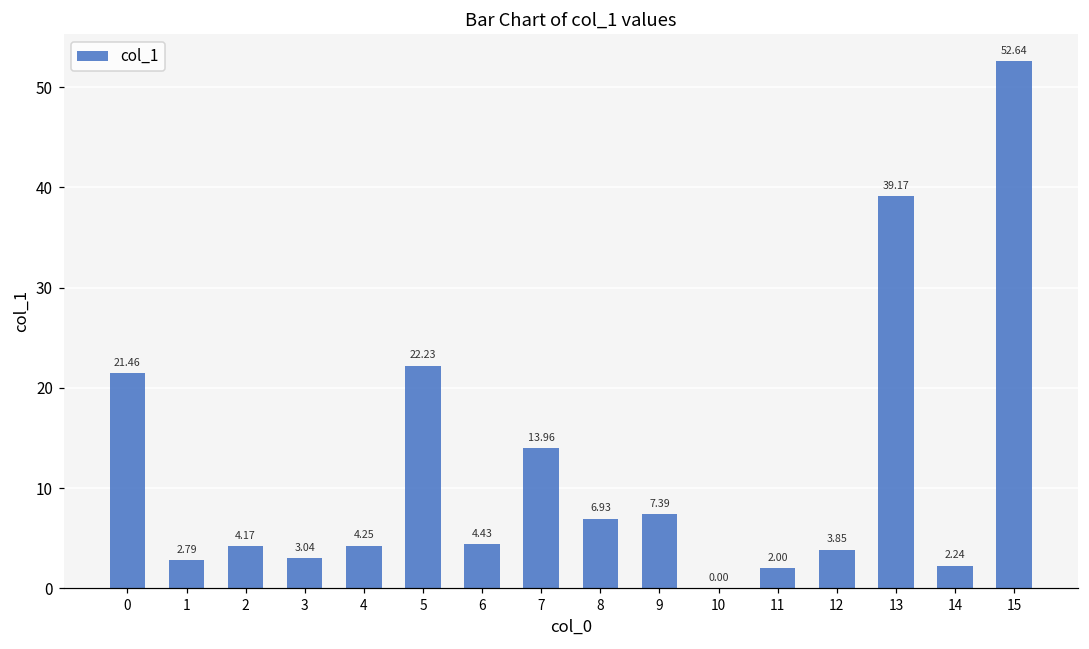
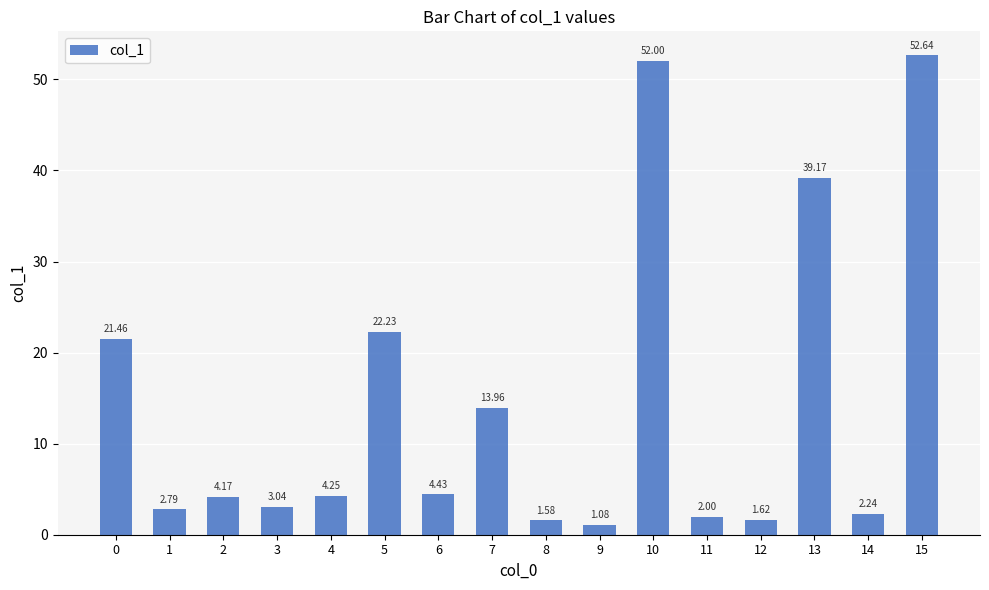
  {
    "0": 21.46,
    "1": 2.79,
    "2": 4.17,
    "3": 3.04,
    "4": 4.25,
    "5": 22.23,
    "6": 4.43,
    "7": 13.96,
-   "8": 6.93,
-   "9": 7.39,
-   "10": 0.00,
+   "8": 1.58,
+   "9": 1.08,
+   "10": 52.00,
    "11": 2.00,
-   "12": 3.85,
+   "12": 1.62,
    "13": 39.17,
    "14": 2.24,
    "15": 52.64
  }
